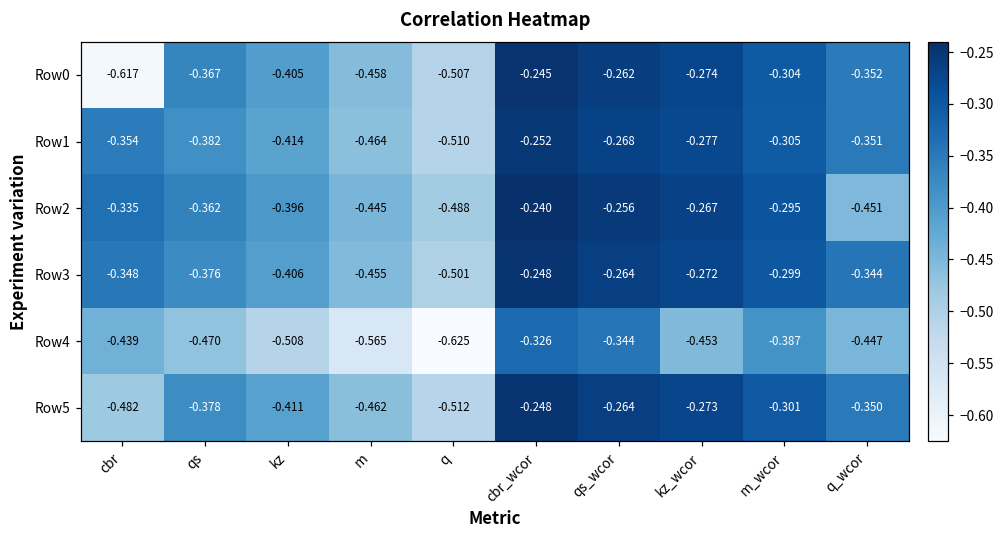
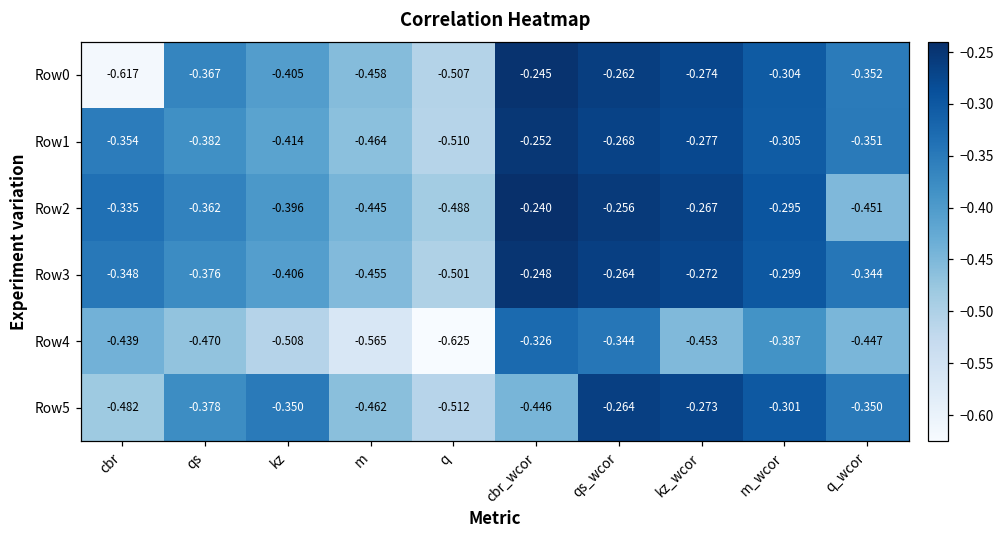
  {
    "Row0": {
      "cbr": -0.617,
      "qs": -0.367,
      "kz": -0.405,
      "m": -0.458,
      "q": -0.507,
      "cbr_wcor": -0.245,
      "qs_wcor": -0.262,
      "kz_wcor": -0.274,
      "m_wcor": -0.304,
      "q_wcor": -0.352
    },
    "Row1": {
      "cbr": -0.354,
      "qs": -0.382,
      "kz": -0.414,
      "m": -0.464,
      "q": -0.510,
      "cbr_wcor": -0.252,
      "qs_wcor": -0.268,
      "kz_wcor": -0.277,
      "m_wcor": -0.305,
      "q_wcor": -0.351
    },
    "Row2": {
      "cbr": -0.335,
      "qs": -0.362,
      "kz": -0.396,
      "m": -0.445,
      "q": -0.488,
      "cbr_wcor": -0.240,
      "qs_wcor": -0.256,
      "kz_wcor": -0.267,
      "m_wcor": -0.295,
      "q_wcor": -0.451
    },
    "Row3": {
      "cbr": -0.348,
      "qs": -0.376,
      "kz": -0.406,
      "m": -0.455,
      "q": -0.501,
      "cbr_wcor": -0.248,
      "qs_wcor": -0.264,
      "kz_wcor": -0.272,
      "m_wcor": -0.299,
      "q_wcor": -0.344
    },
    "Row4": {
      "cbr": -0.439,
      "qs": -0.470,
      "kz": -0.508,
      "m": -0.565,
      "q": -0.625,
      "cbr_wcor": -0.326,
      "qs_wcor": -0.344,
      "kz_wcor": -0.453,
      "m_wcor": -0.387,
      "q_wcor": -0.447
    },
    "Row5": {
      "cbr": -0.482,
      "qs": -0.378,
-     "kz": -0.411,
+     "kz": -0.350,
      "m": -0.462,
      "q": -0.512,
-     "cbr_wcor": -0.248,
+     "cbr_wcor": -0.446,
      "qs_wcor": -0.264,
      "kz_wcor": -0.273,
      "m_wcor": -0.301,
      "q_wcor": -0.350
    }
  }
